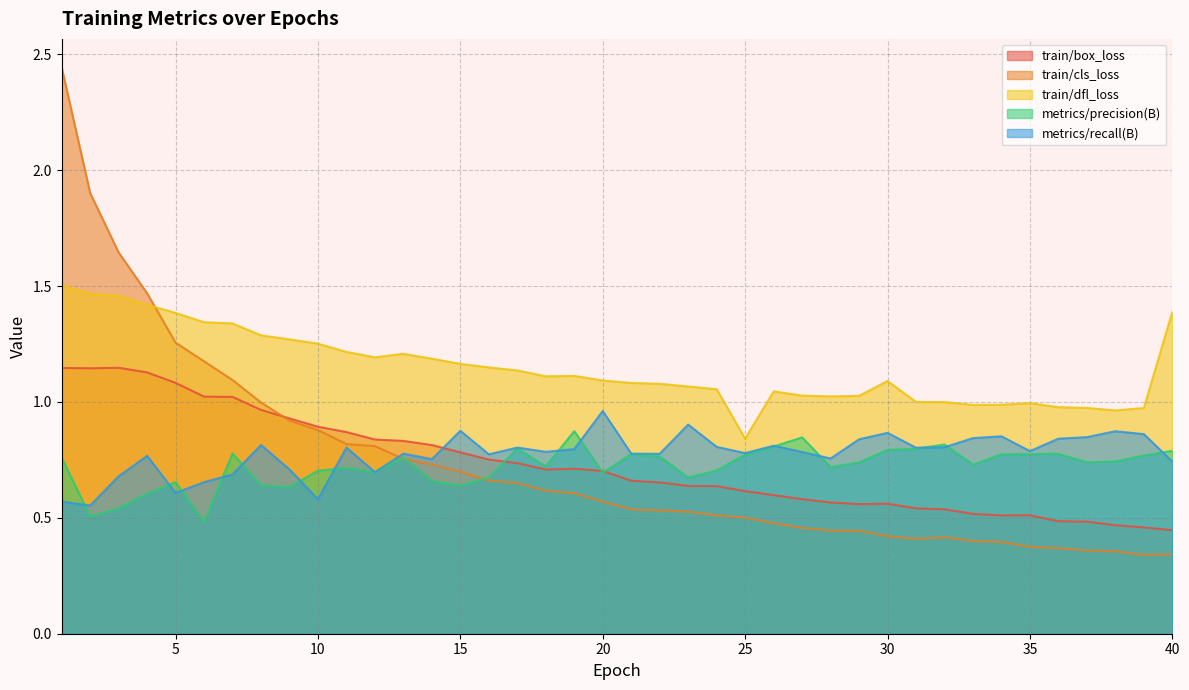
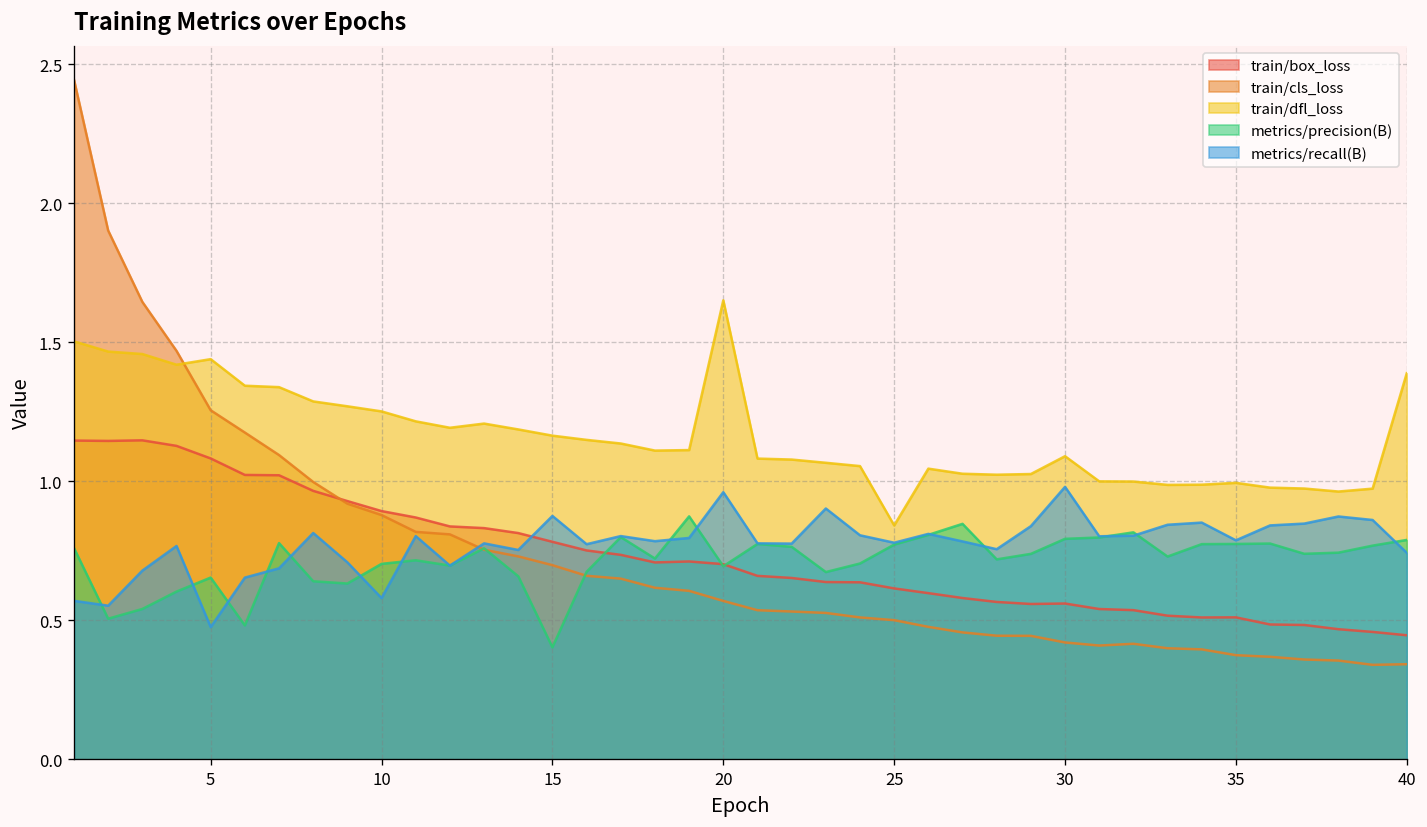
  {
    "train/dfl_loss": {
-     "5": 1.38,
+     "5": 1.44,
      "10": 1.25,
      "15": 1.16,
-     "20": 1.09,
+     "20": 1.65,
      "25": 0.84,
      "30": 1.09,
      "35": 0.99,
      "40": 1.39
    },
    "metrics/precision(B)": {
      "5": 0.65,
      "10": 0.70,
-     "15": 0.64,
+     "15": 0.40,
      "30": 0.79,
      "35": 0.77,
      "40": 0.79
    },
    "metrics/recall(B)": {
-     "5": 0.61,
+     "5": 0.48,
      "10": 0.58,
      "15": 0.88,
      "20": 0.96,
-     "30": 0.87,
+     "30": 0.98,
      "35": 0.79,
      "40": 0.74
    }
  }
